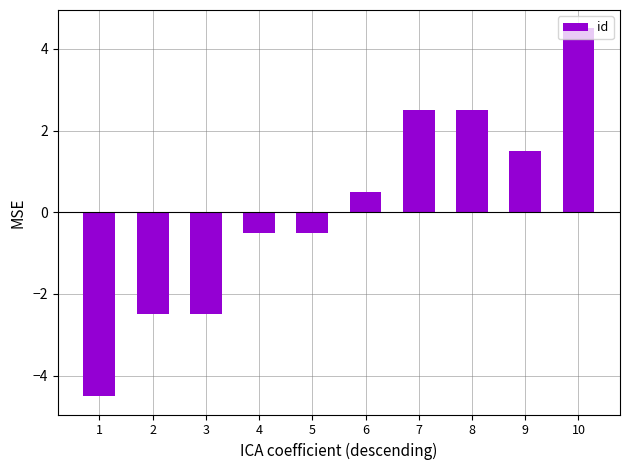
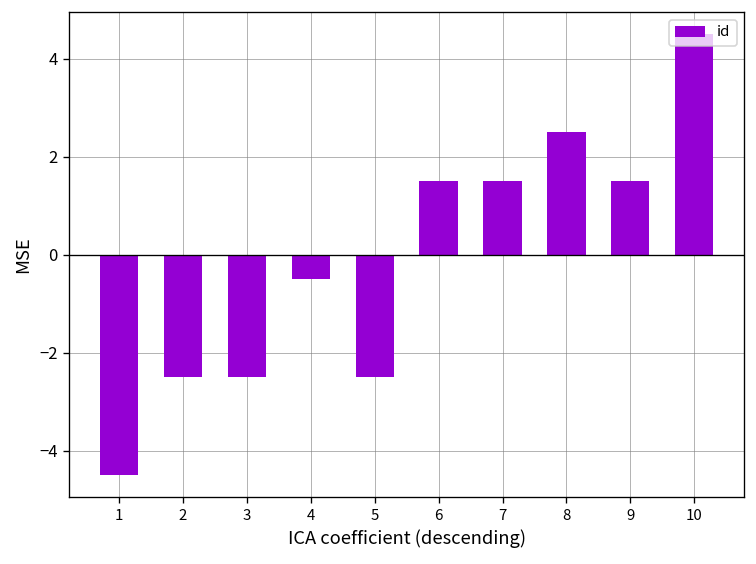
  {
    "1": -4.5,
    "2": -2.5,
    "3": -2.5,
    "4": -0.5,
-   "5": -0.5,
-   "6": 0.5,
-   "7": 2.5,
+   "5": -2.5,
+   "6": 1.5,
+   "7": 1.5,
    "8": 2.5,
    "9": 1.5
  }
